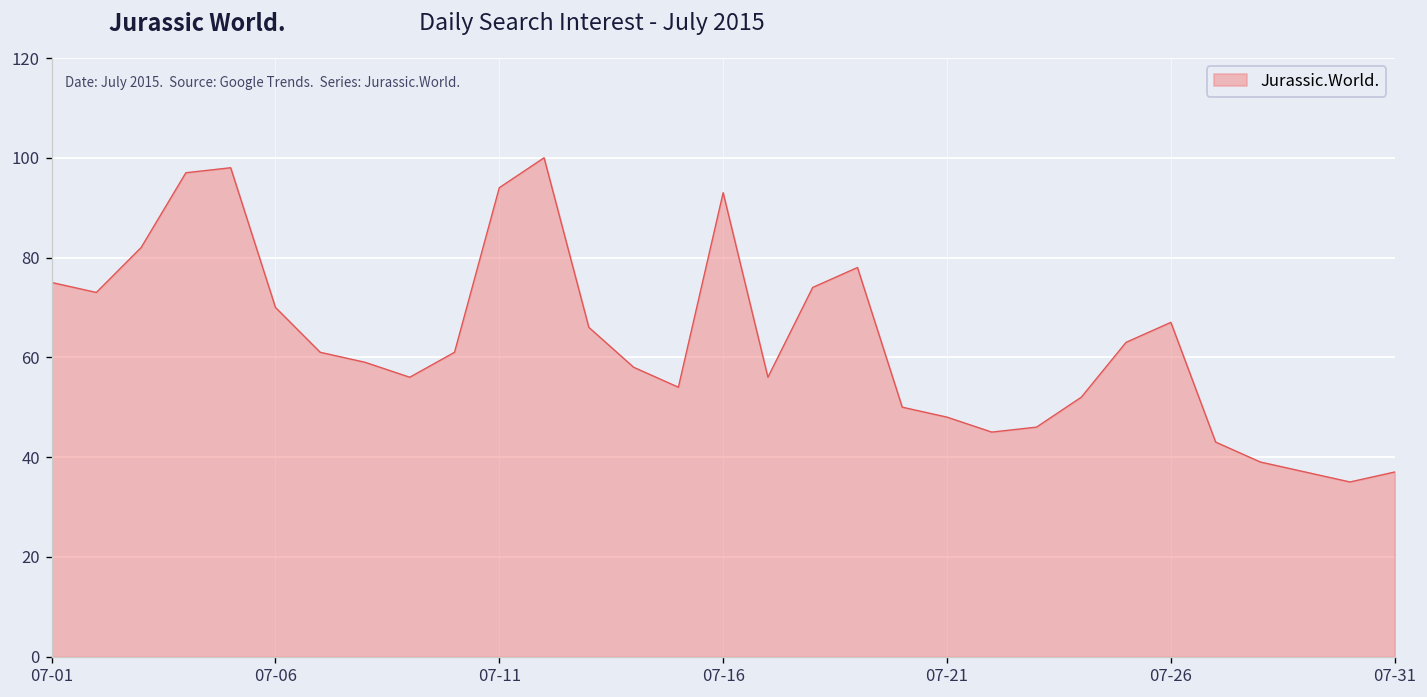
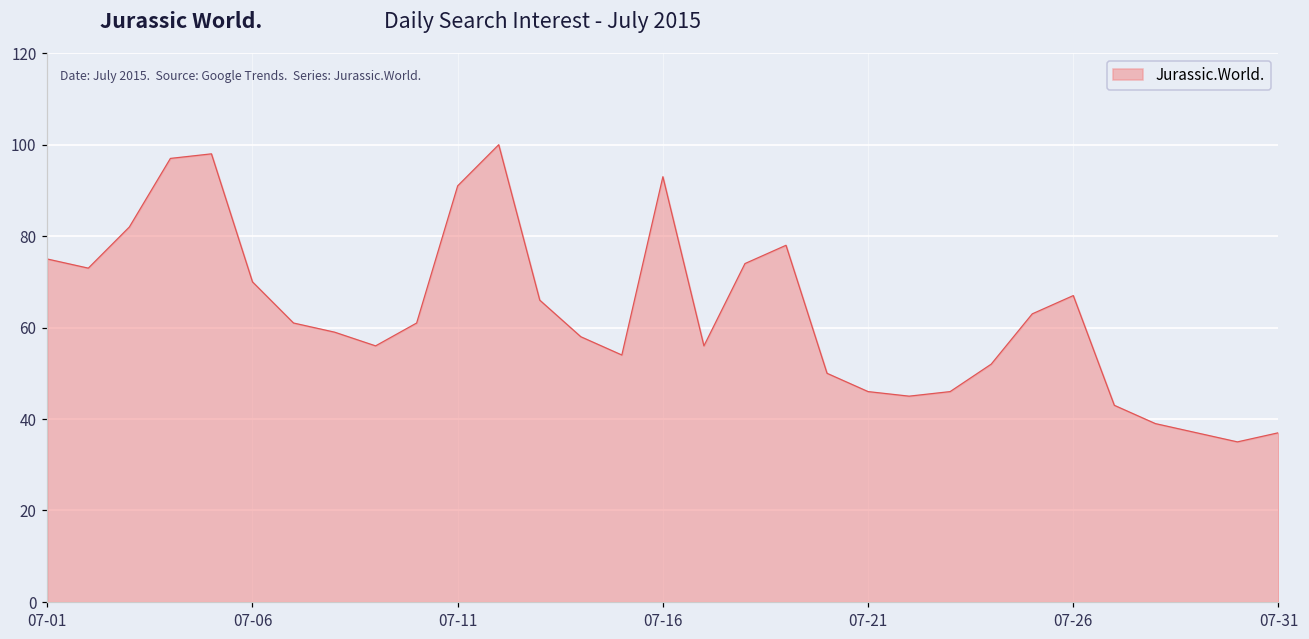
  {
    "07-01": 75,
    "07-06": 70,
-   "07-11": 94,
+   "07-11": 91,
    "07-16": 93,
-   "07-21": 48,
+   "07-21": 46,
    "07-26": 67,
    "07-31": 37
  }
